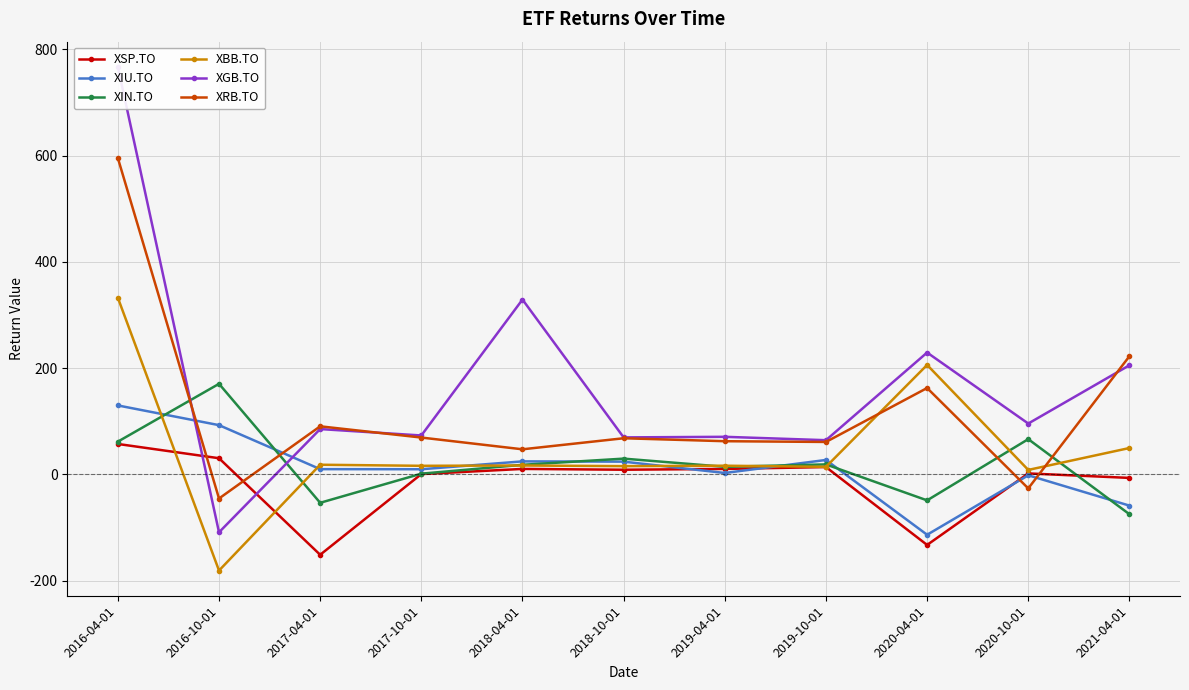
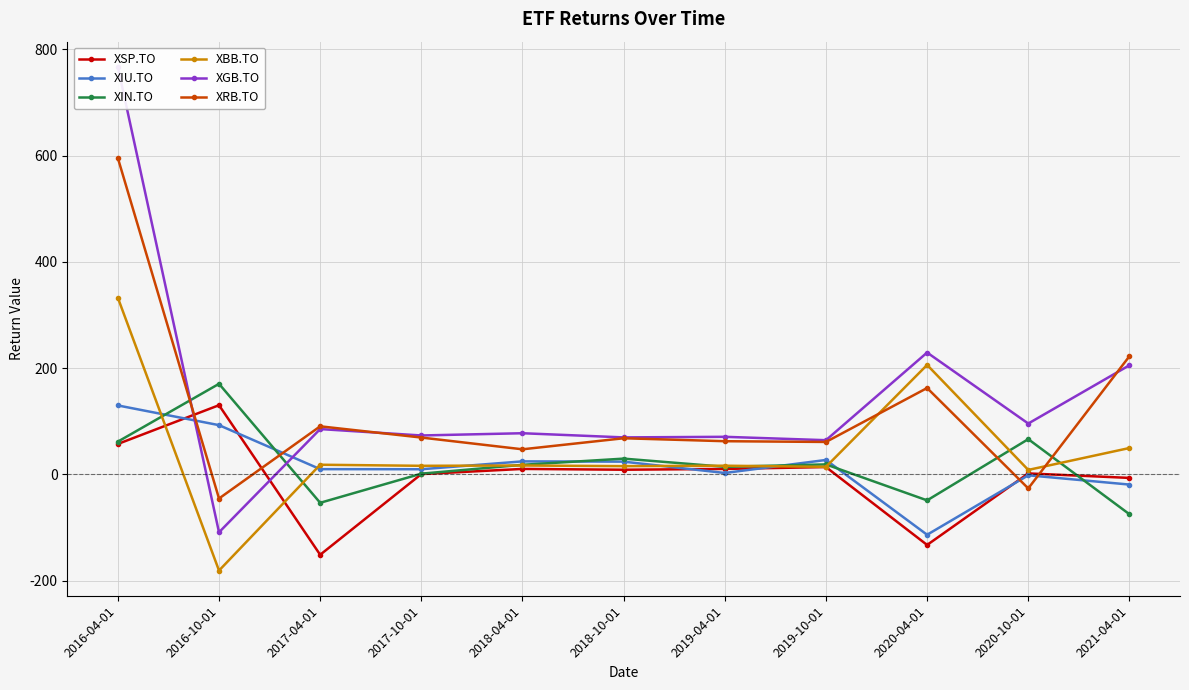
  {
    "XSP.TO": {
-     "2016-10-01": 30,
+     "2016-10-01": 130,
      "2017-04-01": -150,
      "2018-04-01": 10,
      "2018-10-01": 10,
      "2020-04-01": -130,
      "2021-04-01": -10
    },
    "XIU.TO": {
      "2016-04-01": 130,
      "2016-10-01": 90,
      "2017-04-01": 10,
      "2017-10-01": 10,
      "2018-04-01": 20,
      "2018-10-01": 20,
      "2019-04-01": 0,
      "2019-10-01": 30,
      "2020-04-01": -110,
-     "2021-04-01": -60
+     "2021-04-01": -20
    },
    "XIN.TO": {
      "2016-10-01": 170,
      "2017-04-01": -50,
      "2018-10-01": 30,
      "2020-04-01": -50,
      "2020-10-01": 70,
      "2021-04-01": -70
    },
    "XBB.TO": {
      "2016-04-01": 330,
      "2016-10-01": -180,
      "2017-04-01": 20,
      "2017-10-01": 20,
      "2018-10-01": 20,
      "2020-04-01": 210,
      "2020-10-01": 10,
      "2021-04-01": 50
    },
    "XGB.TO": {
      "2016-10-01": -110,
      "2017-04-01": 90,
-     "2018-04-01": 330,
+     "2018-04-01": 80,
      "2019-04-01": 70,
      "2020-04-01": 230,
      "2020-10-01": 100,
      "2021-04-01": 210
    },
    "XRB.TO": {
      "2016-04-01": 600,
      "2016-10-01": -50,
      "2017-04-01": 90,
      "2018-04-01": 50,
      "2019-04-01": 60,
      "2020-04-01": 160,
      "2020-10-01": -30,
      "2021-04-01": 220
    }
  }
